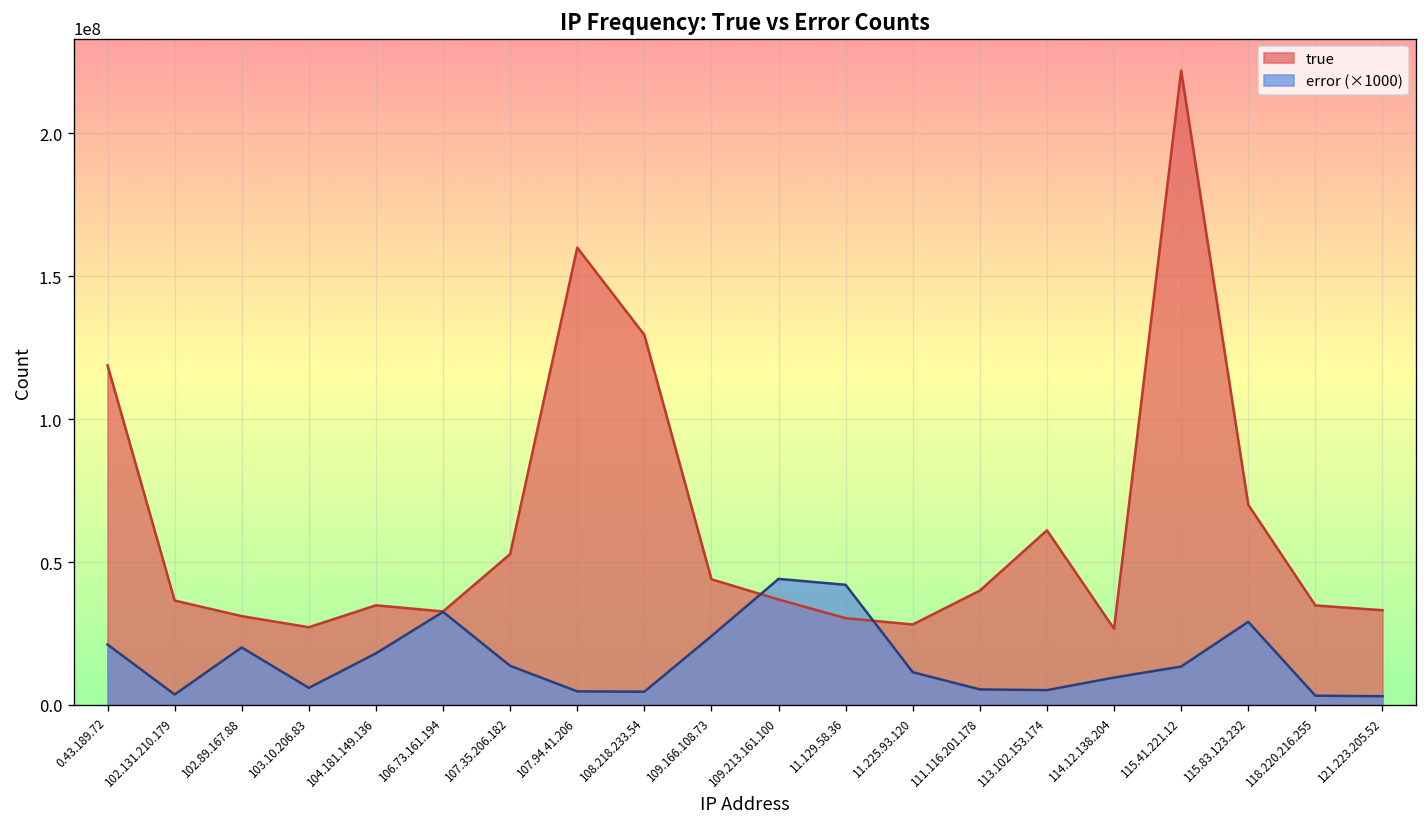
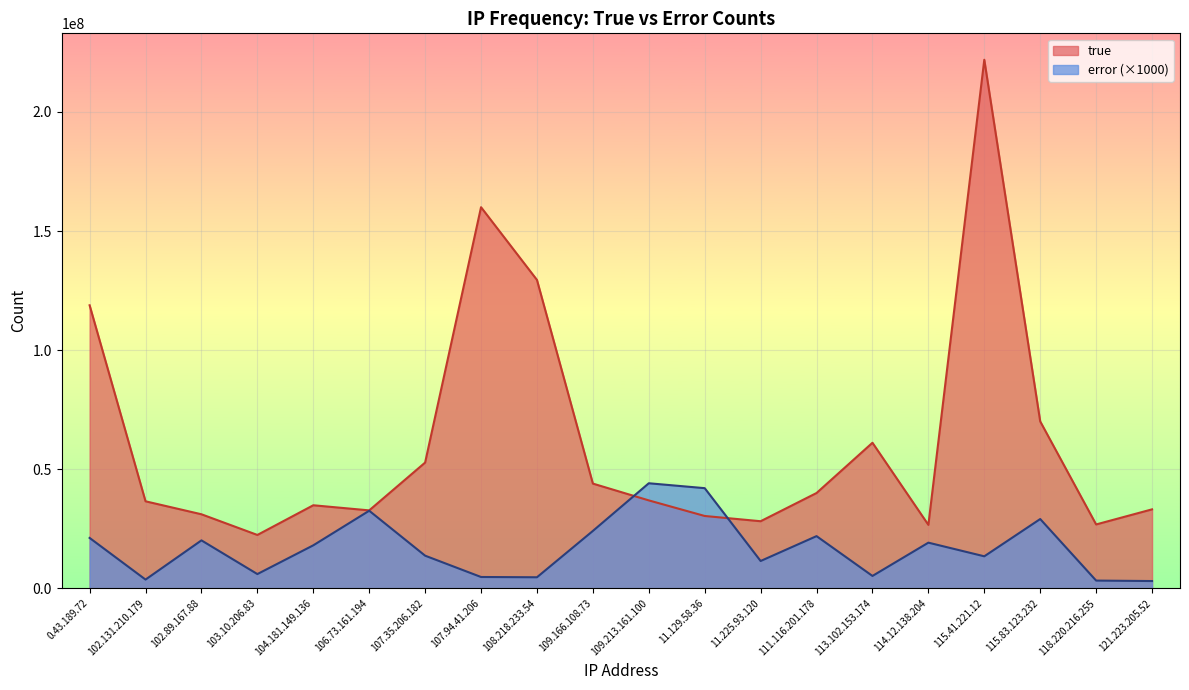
  {
    "true": {
      "0.43.189.72": 119000000,
      "102.131.210.179": 37000000,
      "102.89.167.88": 31000000,
-     "103.10.206.83": 27000000,
+     "103.10.206.83": 22000000,
      "104.181.149.136": 35000000,
      "107.35.206.182": 53000000,
      "107.94.41.206": 160000000,
      "108.218.233.54": 129000000,
      "109.166.108.73": 44000000,
      "109.213.161.100": 37000000,
      "11.129.58.36": 30000000,
      "11.225.93.120": 28000000,
      "111.116.201.178": 40000000,
      "113.102.153.174": 61000000,
      "114.12.138.204": 27000000,
      "115.41.221.12": 222000000,
      "115.83.123.232": 70000000,
-     "118.220.216.255": 35000000,
+     "118.220.216.255": 27000000,
      "121.223.205.52": 33000000
    },
    "error (×1000)": {
      "0.43.189.72": 21000000,
      "102.131.210.179": 4000000,
      "102.89.167.88": 20000000,
      "103.10.206.83": 6000000,
      "104.181.149.136": 18000000,
      "107.35.206.182": 14000000,
      "107.94.41.206": 5000000,
      "108.218.233.54": 5000000,
      "109.166.108.73": 24000000,
      "109.213.161.100": 44000000,
      "11.129.58.36": 42000000,
      "11.225.93.120": 11000000,
-     "111.116.201.178": 5000000,
+     "111.116.201.178": 22000000,
      "113.102.153.174": 5000000,
-     "114.12.138.204": 10000000,
+     "114.12.138.204": 19000000,
      "115.41.221.12": 13000000,
      "115.83.123.232": 29000000,
      "118.220.216.255": 3000000,
      "121.223.205.52": 3000000
    }
  }
